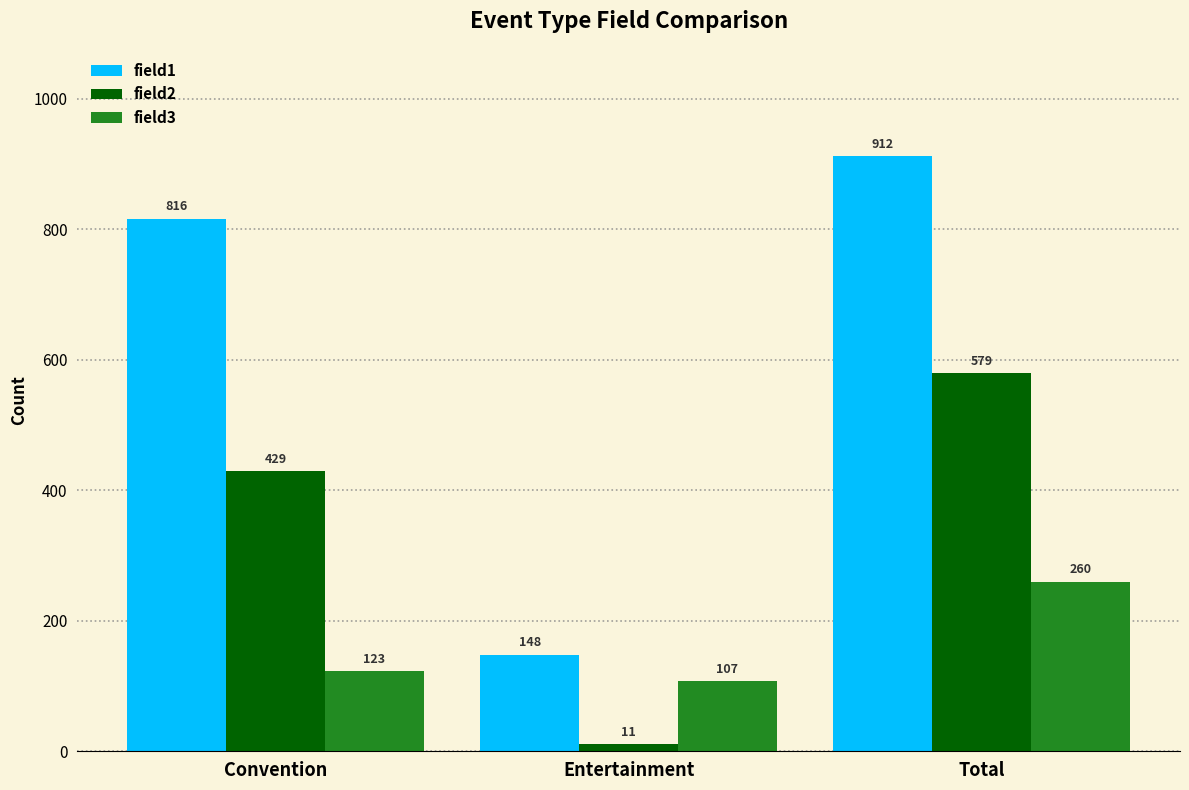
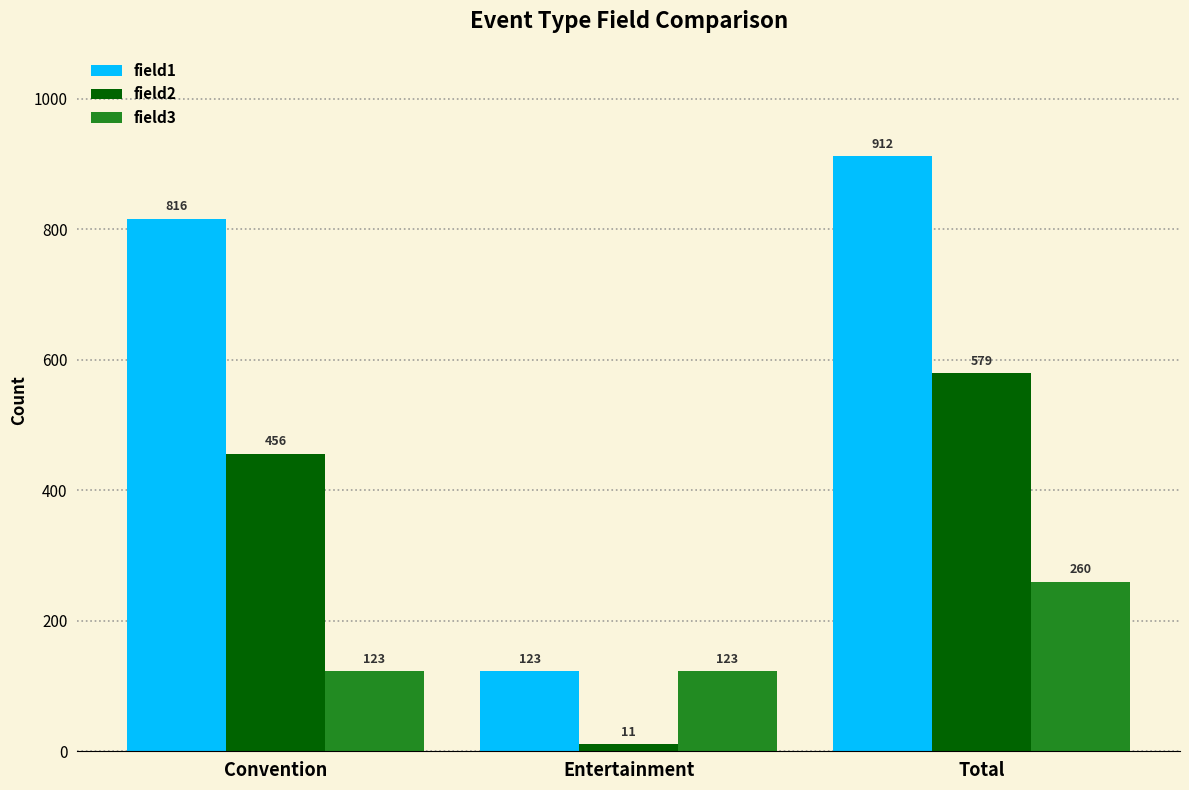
  {
    "field1": {
      "Convention": 816,
-     "Entertainment": 148,
+     "Entertainment": 123,
      "Total": 912
    },
    "field2": {
-     "Convention": 429,
+     "Convention": 456,
      "Entertainment": 11,
      "Total": 579
    },
    "field3": {
      "Convention": 123,
-     "Entertainment": 107,
+     "Entertainment": 123,
      "Total": 260
    }
  }
